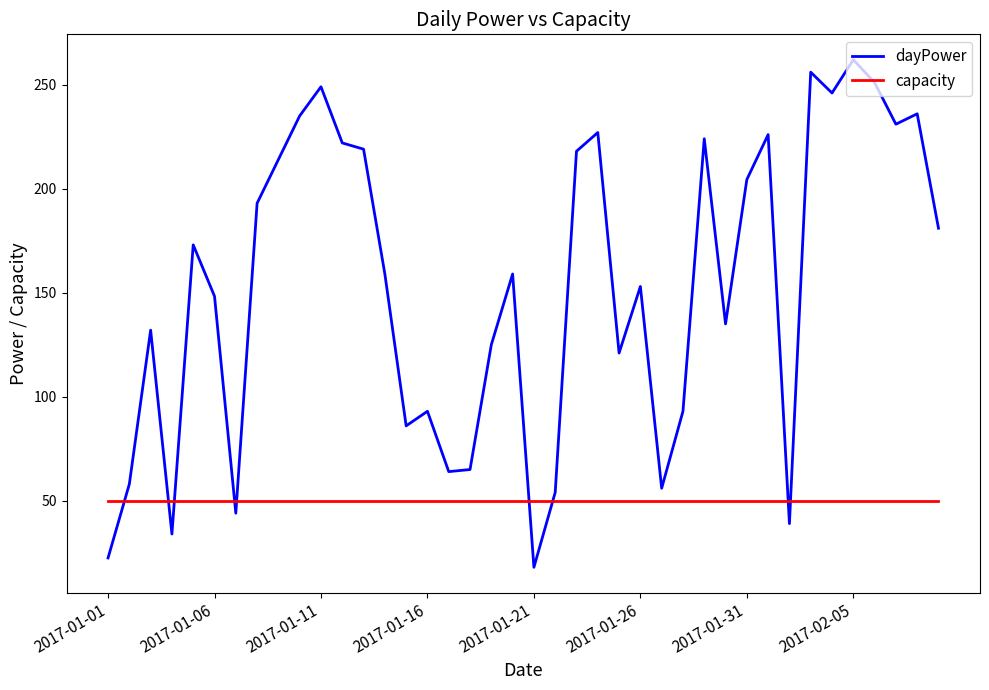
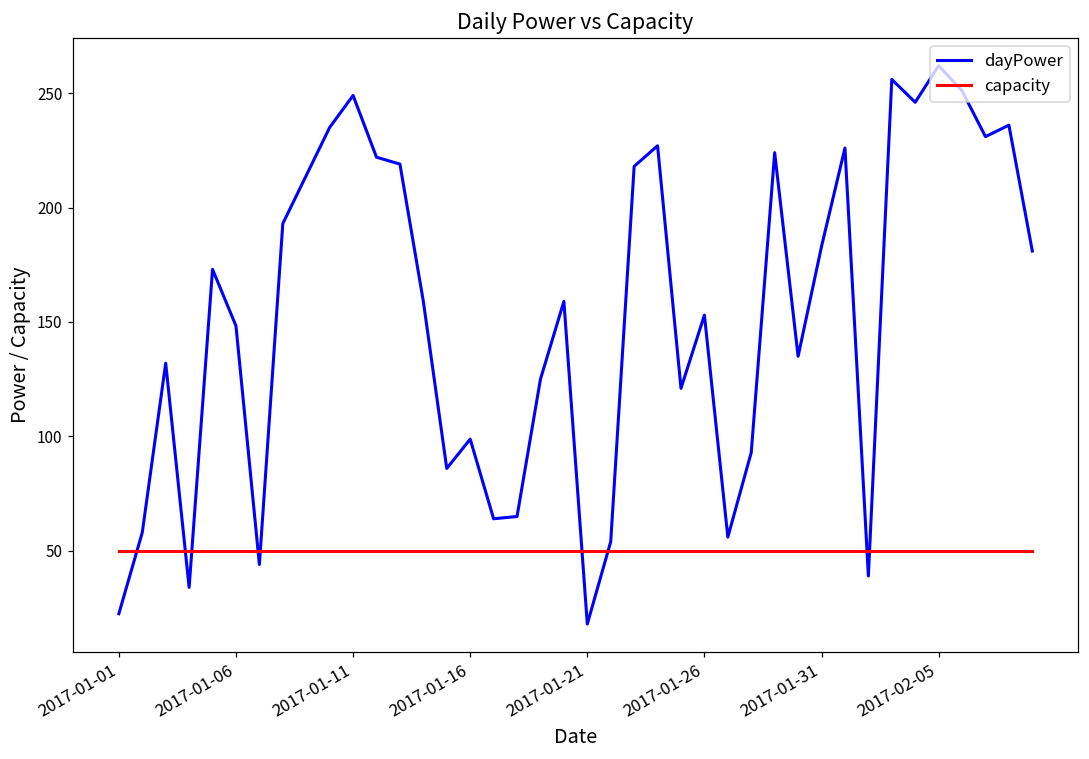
  {
    "dayPower": {
      "2017-01-01": 23,
      "2017-01-06": 148,
      "2017-01-11": 249,
-     "2017-01-16": 93,
+     "2017-01-16": 99,
      "2017-01-21": 18,
      "2017-01-26": 153,
-     "2017-01-31": 204
+     "2017-01-31": 183
    },
    "capacity": {
      "2017-01-01": 50,
      "2017-01-06": 50,
      "2017-01-11": 50,
      "2017-01-16": 50,
      "2017-01-21": 50,
      "2017-01-26": 50,
      "2017-01-31": 50,
      "2017-02-05": 50
    }
  }
